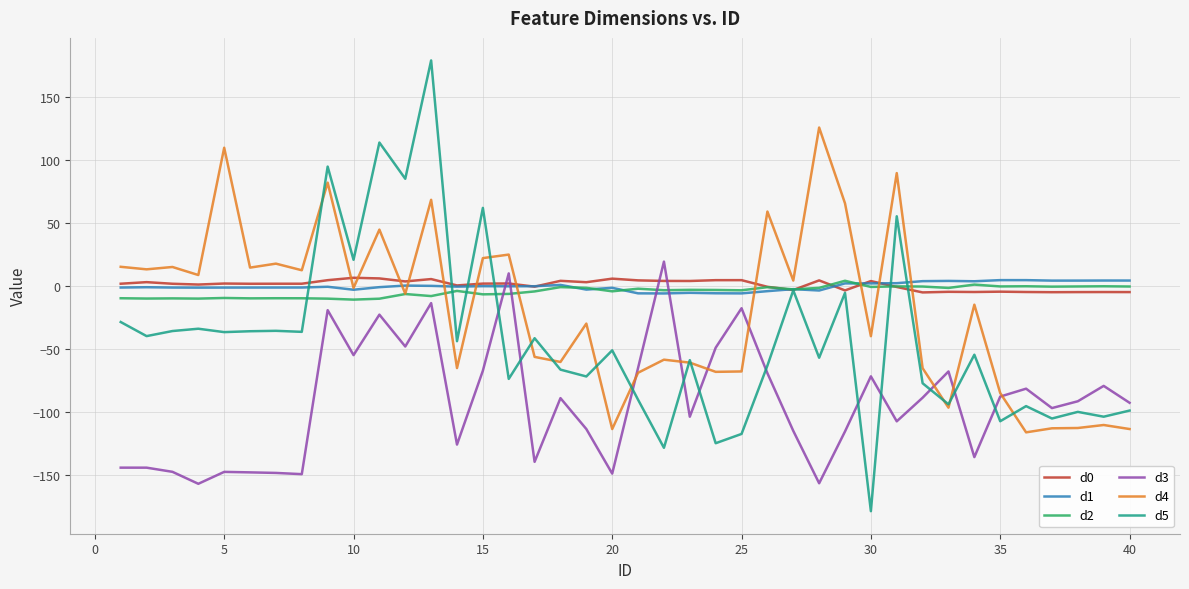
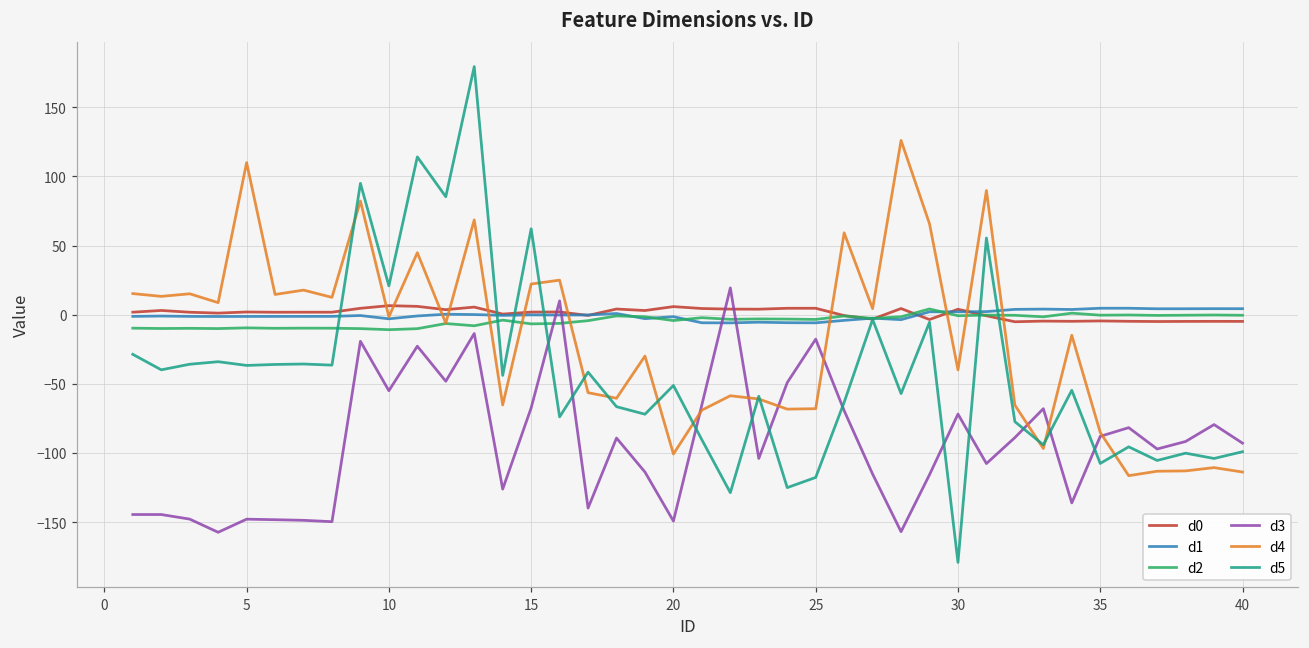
  {
    "d0": {
      "5": 2,
      "10": 7,
      "15": 2,
      "20": 6,
      "25": 5,
      "35": -5,
      "40": -5
    },
    "d1": {
      "5": -1,
      "15": 0,
      "20": -1,
      "25": -6,
      "35": 5,
      "40": 4
    },
    "d3": {
      "5": -148,
      "10": -55,
      "15": -67,
      "20": -149,
      "25": -18,
      "30": -72,
      "35": -88,
      "40": -93
    },
    "d4": {
      "5": 110,
      "15": 22,
-     "20": -114,
+     "20": -101,
      "25": -68,
      "30": -40,
      "35": -85,
      "40": -114
    }
  }
